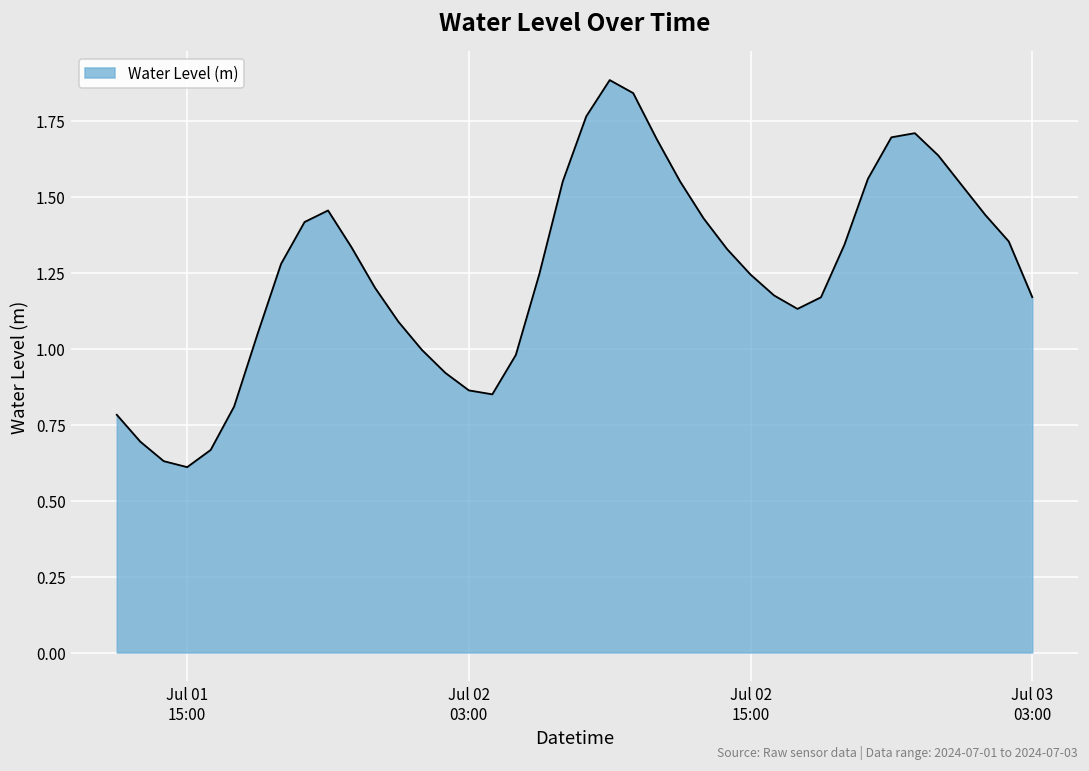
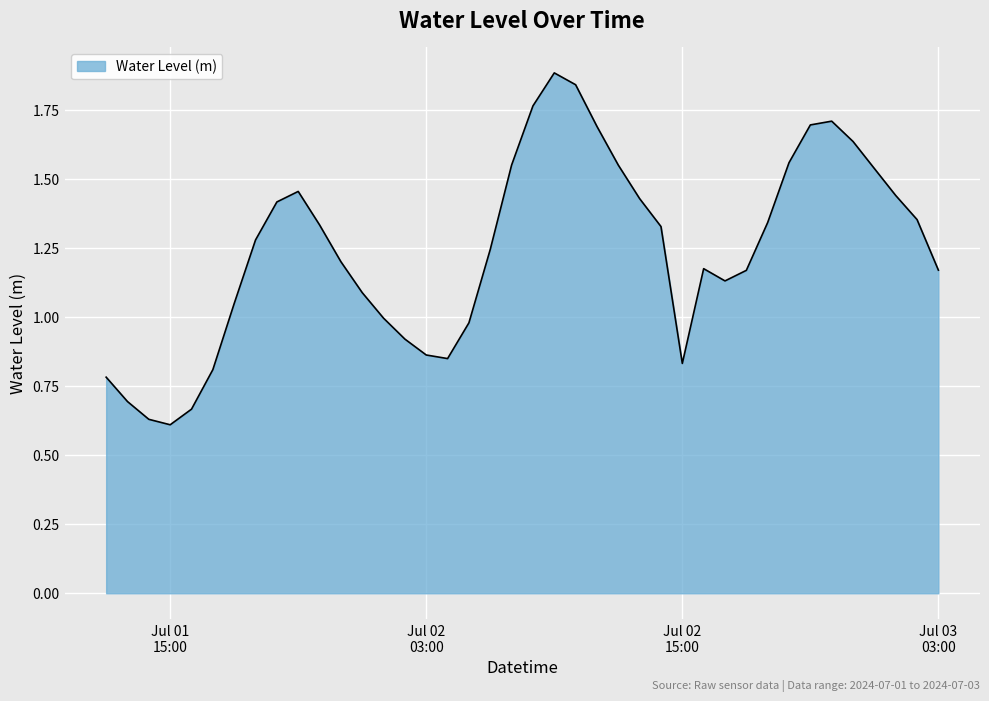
  {
    "Jul 01 15:00": 0.61,
    "Jul 02 03:00": 0.86,
-   "Jul 02 15:00": 1.24,
+   "Jul 02 15:00": 0.83,
    "Jul 03 03:00": 1.17
  }
